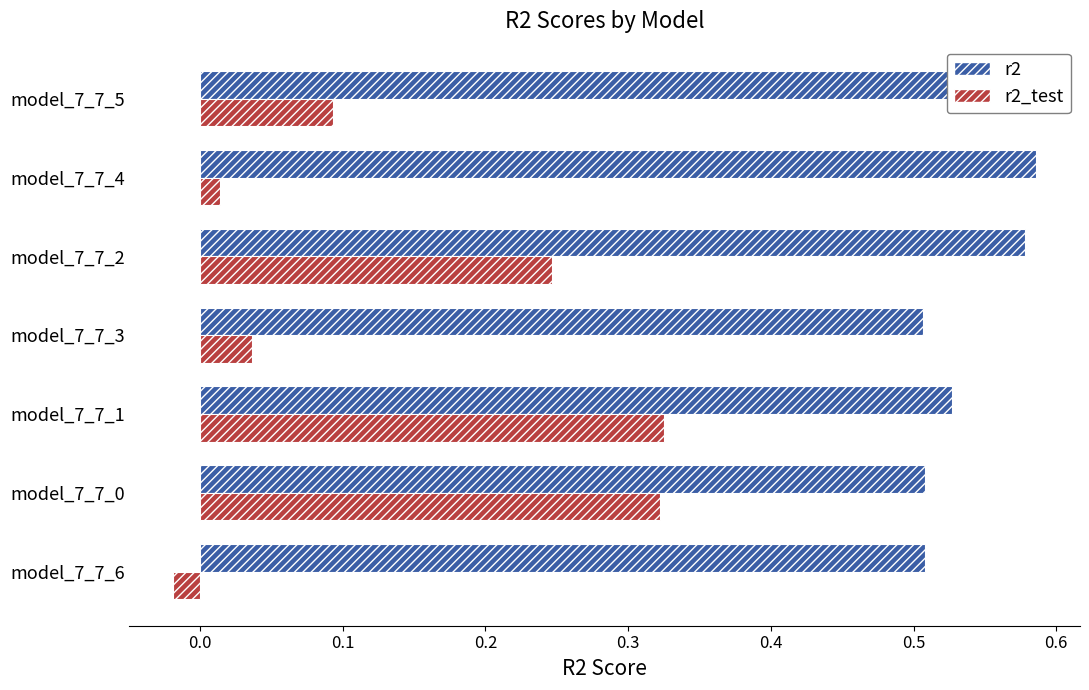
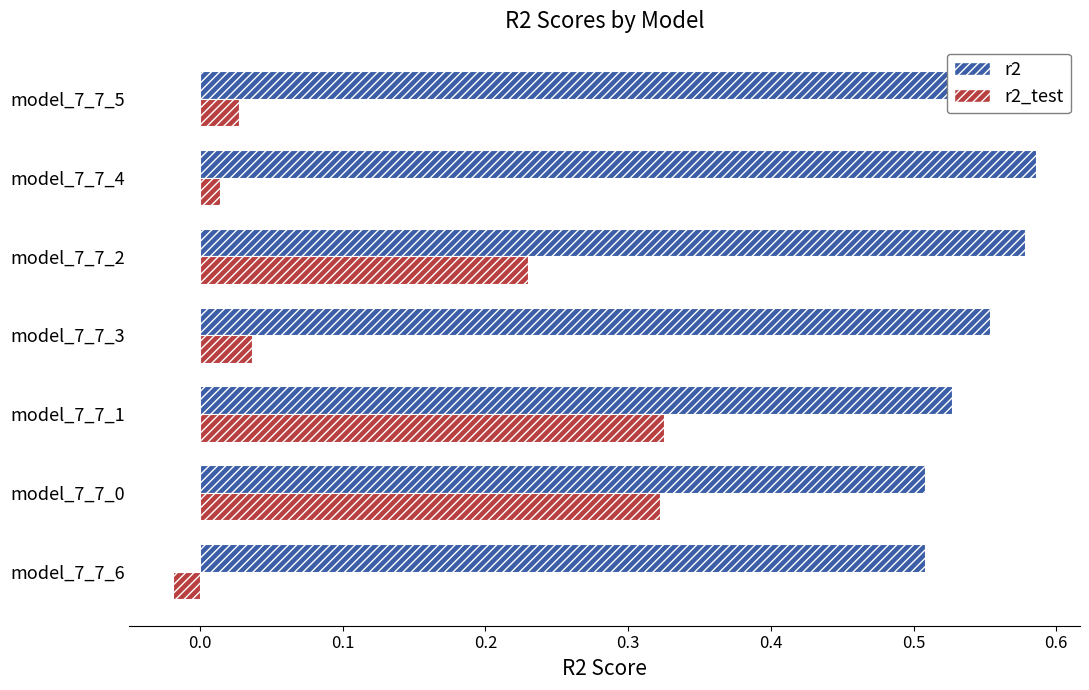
  {
    "r2": {
      "model_7_7_4": 0.586,
      "model_7_7_2": 0.578,
-     "model_7_7_3": 0.506,
+     "model_7_7_3": 0.554,
      "model_7_7_1": 0.527,
      "model_7_7_0": 0.508,
      "model_7_7_6": 0.508
    },
    "r2_test": {
-     "model_7_7_5": 0.093,
+     "model_7_7_5": 0.028,
      "model_7_7_4": 0.014,
-     "model_7_7_2": 0.247,
+     "model_7_7_2": 0.230,
      "model_7_7_3": 0.036,
      "model_7_7_1": 0.325,
      "model_7_7_0": 0.322,
      "model_7_7_6": -0.019
    }
  }
